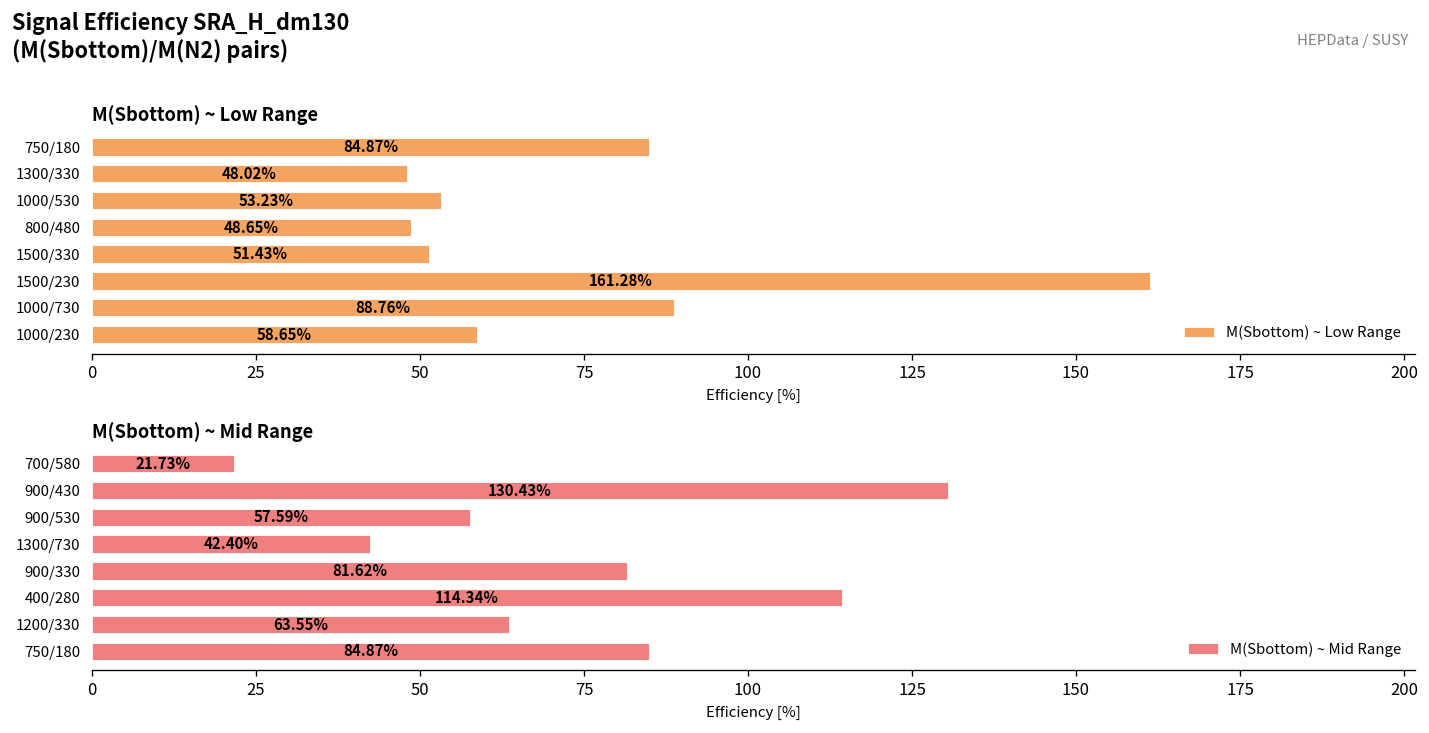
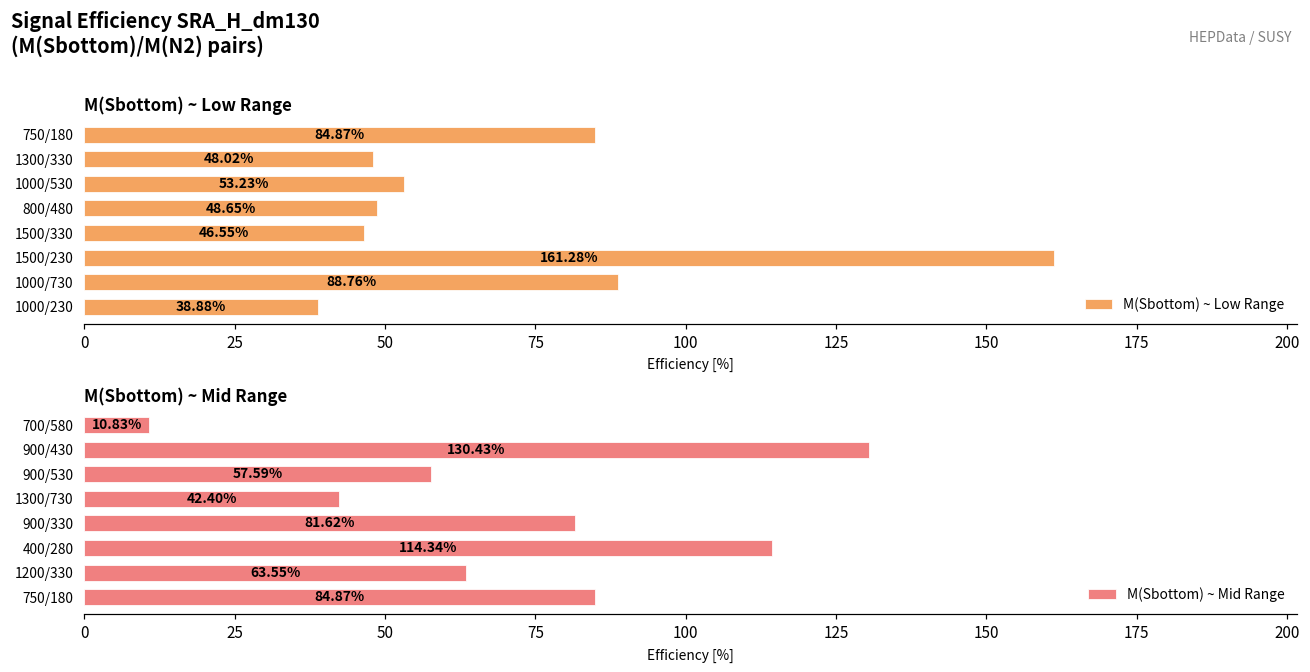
  {
    "M(Sbottom) ~ Low Range": {
      "750/180": "84.87%",
      "1300/330": "48.02%",
      "1000/530": "53.23%",
      "800/480": "48.65%",
-     "1500/330": "51.43%",
+     "1500/330": "46.55%",
      "1500/230": "161.28%",
      "1000/730": "88.76%",
-     "1000/230": "58.65%"
+     "1000/230": "38.88%"
    },
    "M(Sbottom) ~ Mid Range": {
-     "700/580": "21.73%",
+     "700/580": "10.83%",
      "900/430": "130.43%",
      "900/530": "57.59%",
      "1300/730": "42.40%",
      "900/330": "81.62%",
      "400/280": "114.34%",
      "1200/330": "63.55%",
      "750/180": "84.87%"
    }
  }
